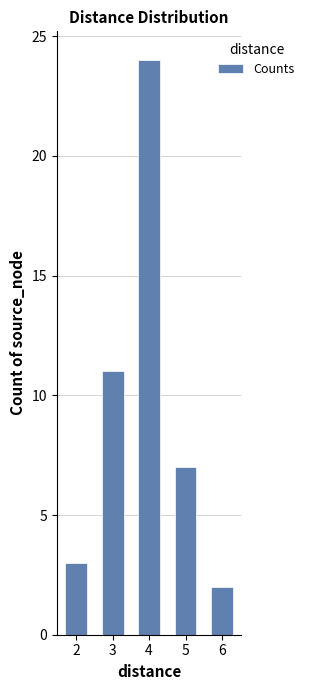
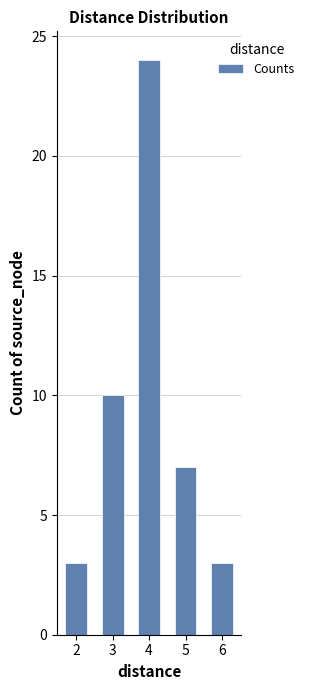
  {
    "2": 3,
-   "3": 11,
+   "3": 10,
    "4": 24,
    "5": 7,
-   "6": 2
+   "6": 3
  }
